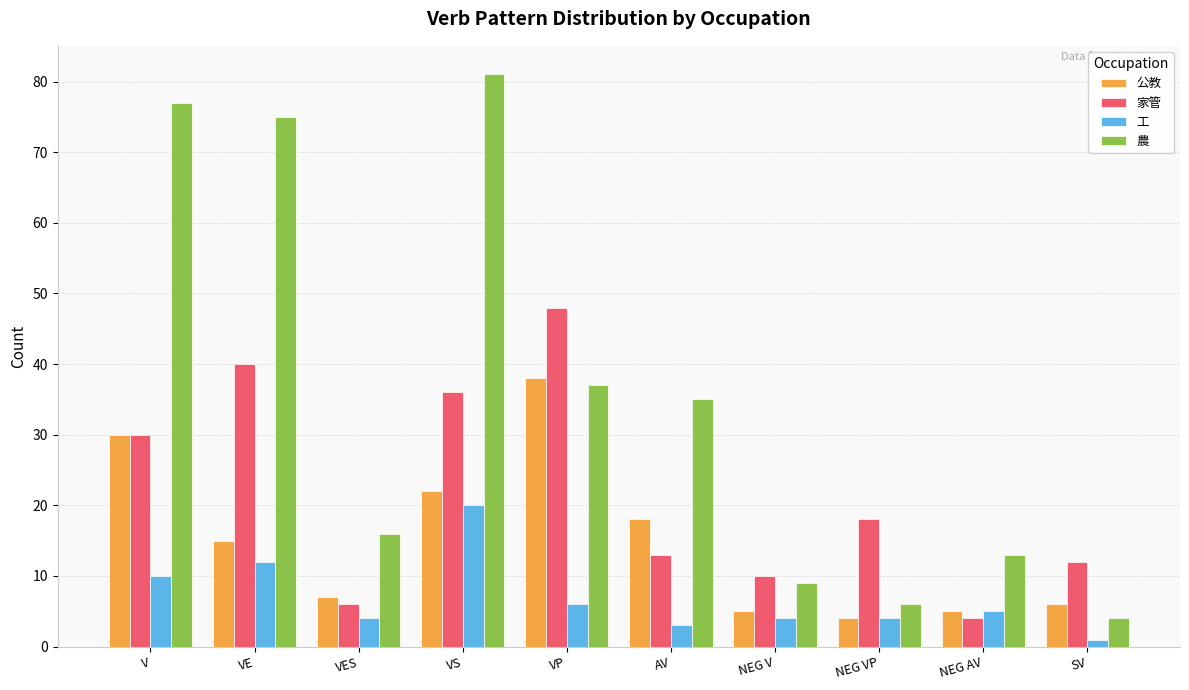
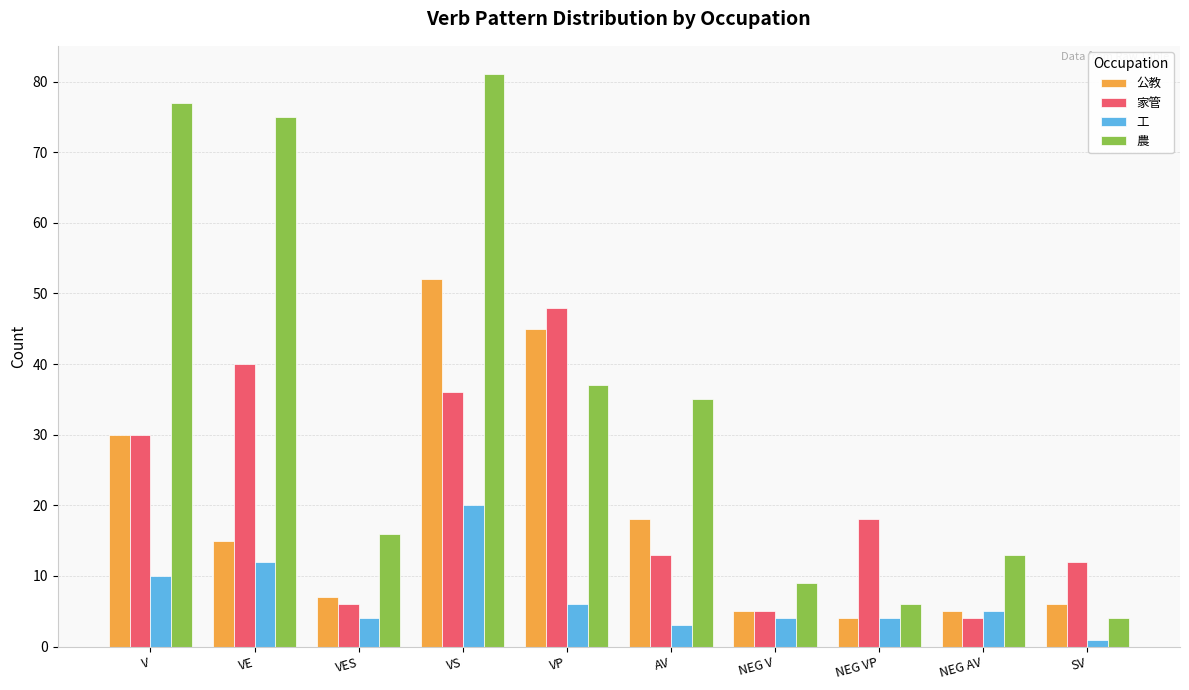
  {
    "公教": {
      "V": 30,
      "VE": 15,
      "VES": 7,
-     "VS": 22,
-     "VP": 38,
+     "VS": 52,
+     "VP": 45,
      "AV": 18,
      "NEG V": 5,
      "NEG VP": 4,
      "NEG AV": 5,
      "SV": 6
    },
    "家管": {
      "V": 30,
      "VE": 40,
      "VES": 6,
      "VS": 36,
      "VP": 48,
      "AV": 13,
-     "NEG V": 10,
+     "NEG V": 5,
      "NEG VP": 18,
      "NEG AV": 4,
      "SV": 12
    },
    "工": {
      "V": 10,
      "VE": 12,
      "VES": 4,
      "VS": 20,
      "VP": 6,
      "AV": 3,
      "NEG V": 4,
      "NEG VP": 4,
      "NEG AV": 5,
      "SV": 1
    },
    "農": {
      "V": 77,
      "VE": 75,
      "VES": 16,
      "VS": 81,
      "VP": 37,
      "AV": 35,
      "NEG V": 9,
      "NEG VP": 6,
      "NEG AV": 13,
      "SV": 4
    }
  }
